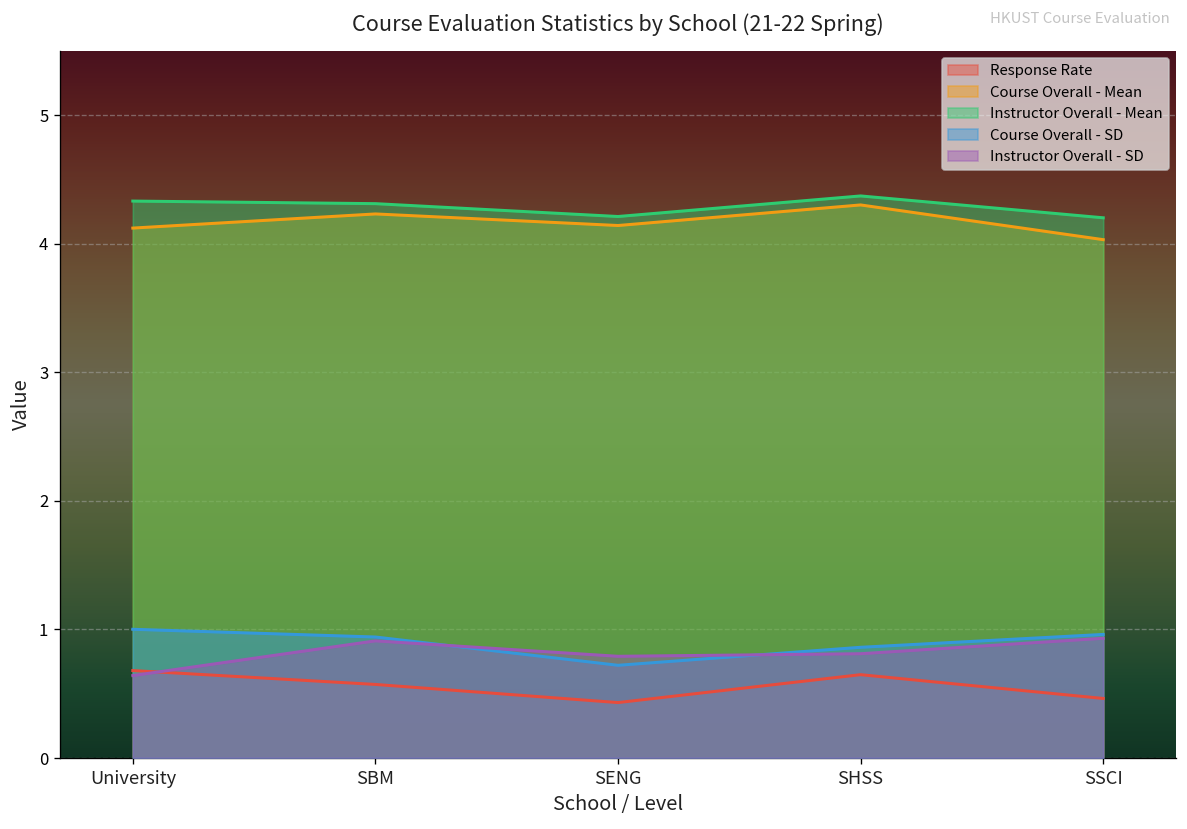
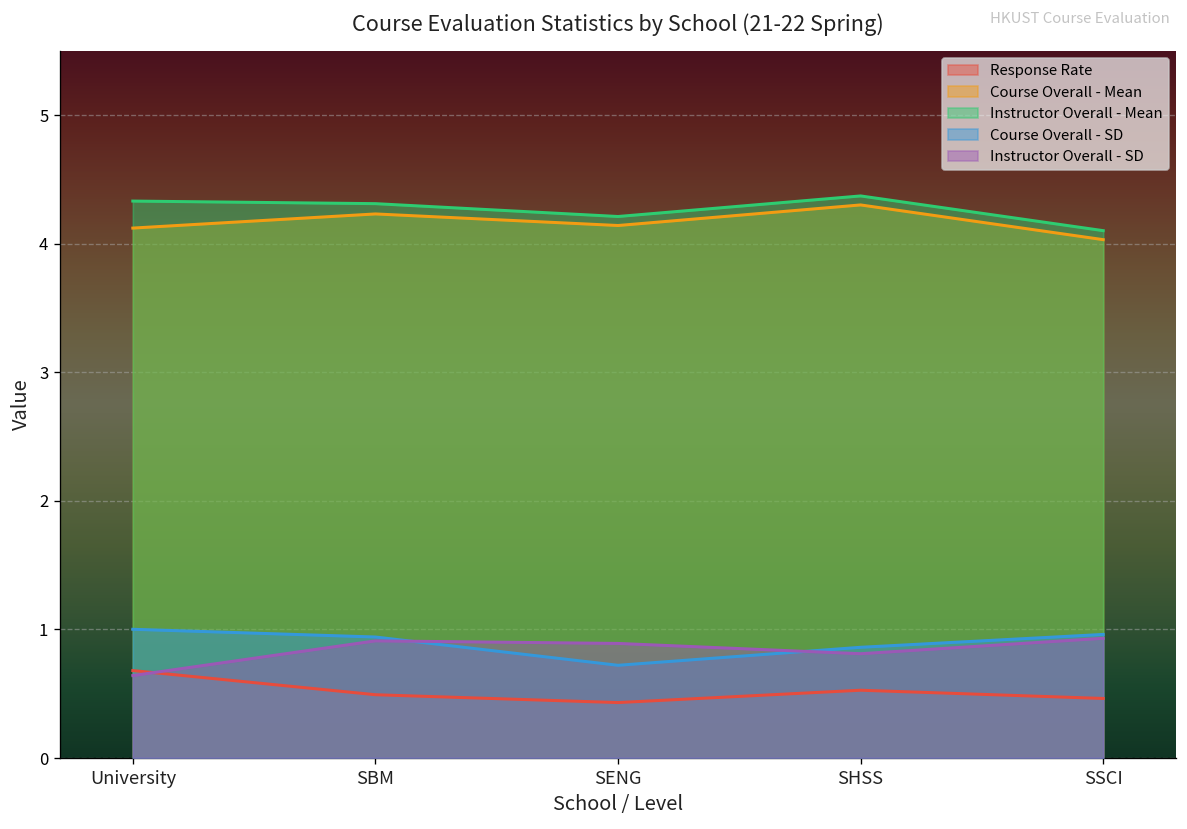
  {
    "Response Rate": {
      "University": 0.68,
-     "SBM": 0.57,
+     "SBM": 0.49,
      "SENG": 0.43,
-     "SHSS": 0.65,
+     "SHSS": 0.53,
      "SSCI": 0.46
    },
    "Course Overall - Mean": {
      "University": 4.12,
      "SBM": 4.23,
      "SENG": 4.14,
      "SHSS": 4.30,
      "SSCI": 4.03
    },
    "Instructor Overall - Mean": {
      "University": 4.33,
      "SBM": 4.3,
      "SENG": 4.2,
      "SHSS": 4.37,
-     "SSCI": 4.2
+     "SSCI": 4.1
    },
    "Course Overall - SD": {
      "University": 1.00,
      "SBM": 0.94,
      "SENG": 0.72,
      "SHSS": 0.86,
      "SSCI": 0.96
    },
    "Instructor Overall - SD": {
      "University": 0.64,
      "SBM": 0.91,
-     "SENG": 0.79,
+     "SENG": 0.89,
      "SHSS": 0.81,
      "SSCI": 0.93
    }
  }
